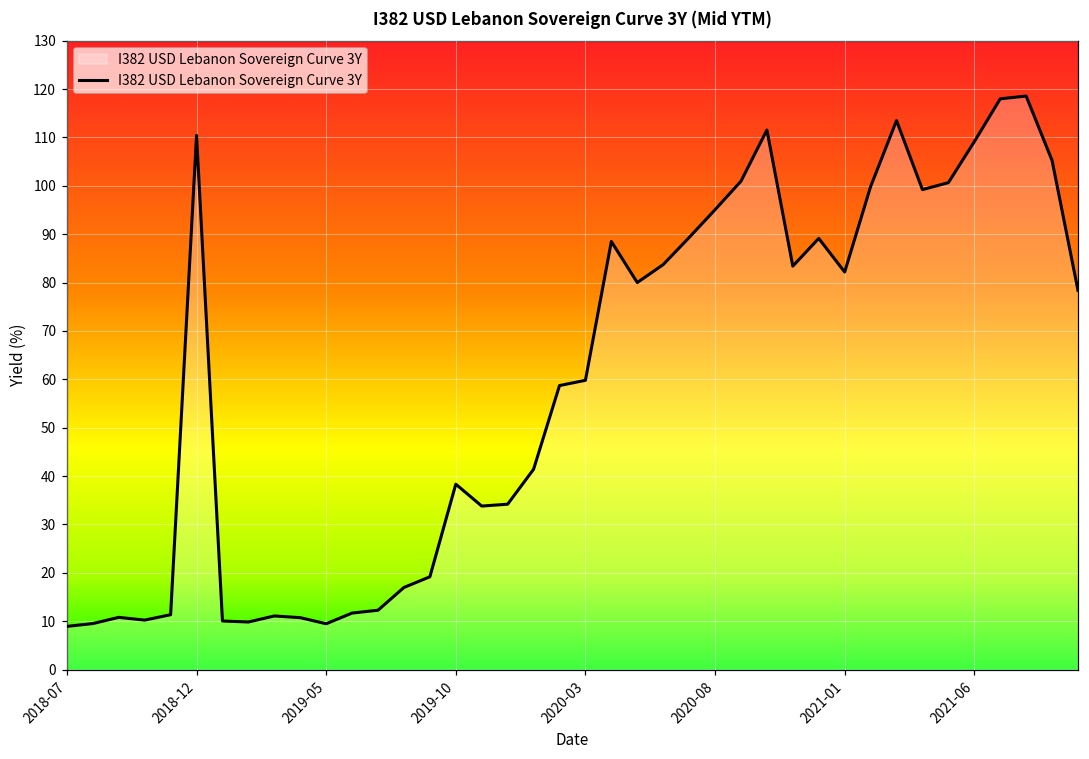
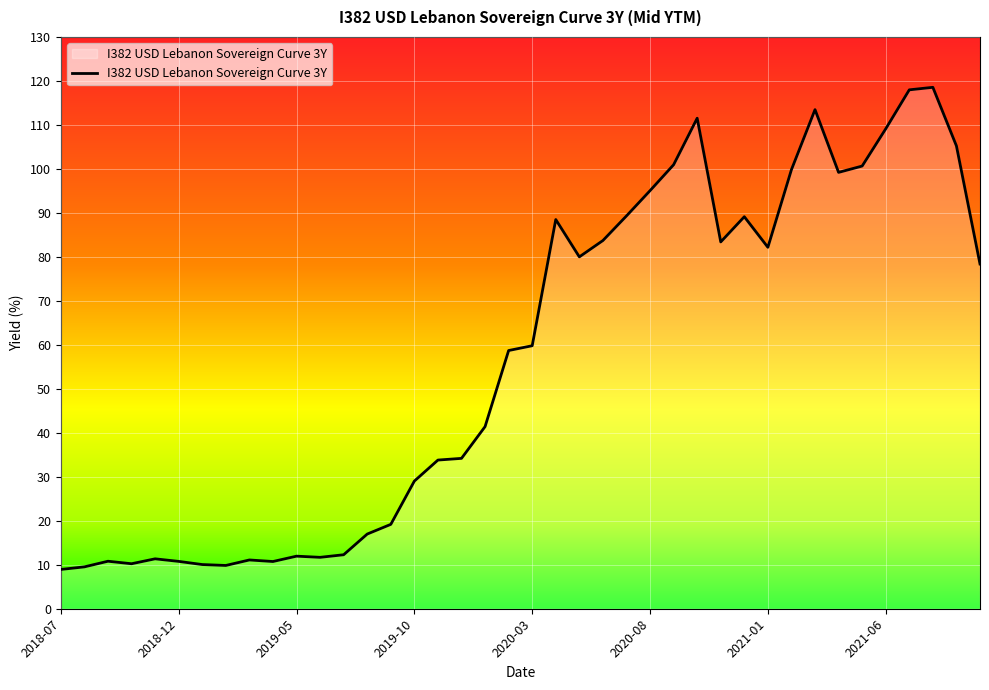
  {
    "2018-07": 9,
-   "2018-12": 110,
-   "2019-05": 9,
-   "2019-10": 38,
+   "2018-12": 11,
+   "2019-05": 12,
+   "2019-10": 29,
    "2020-03": 60,
    "2020-08": 95,
    "2021-01": 82,
    "2021-06": 109
  }
